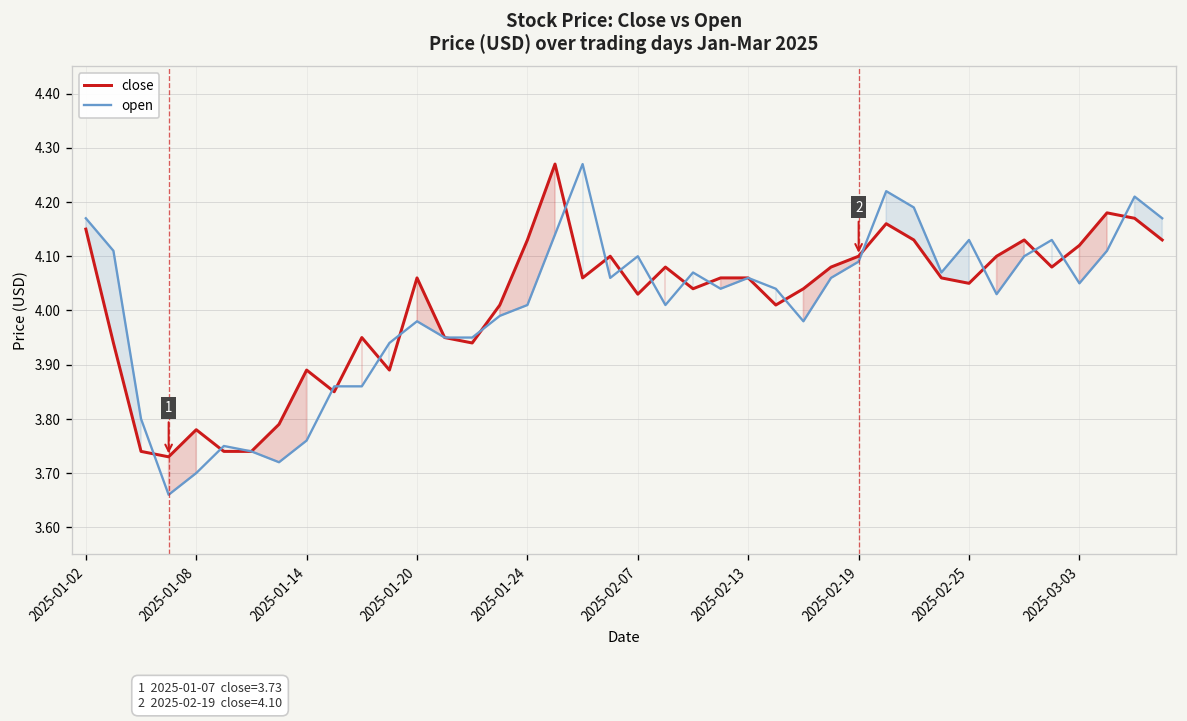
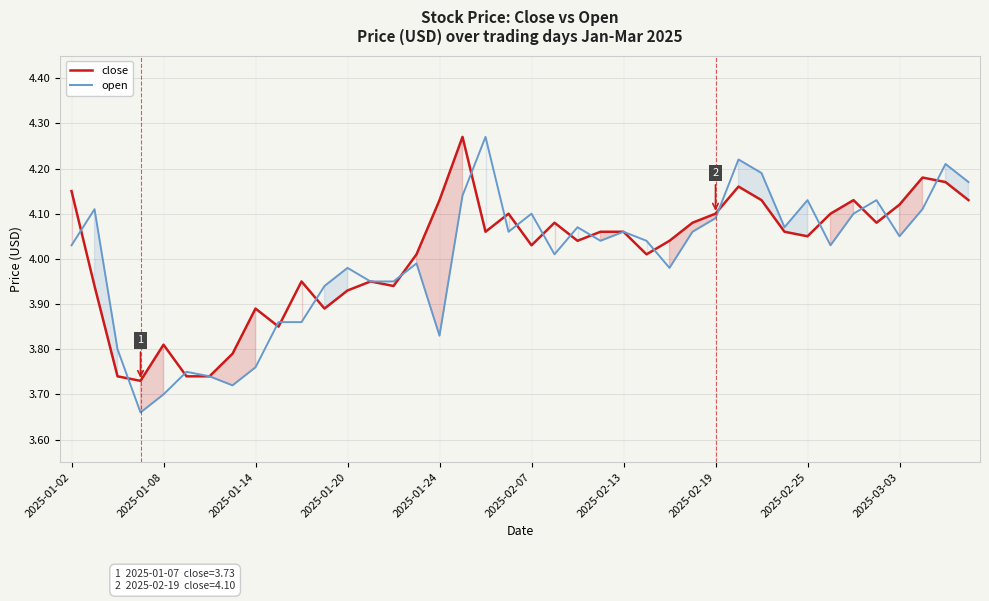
  {
    "close": {
      "2025-01-02": 4.15,
-     "2025-01-08": 3.78,
+     "2025-01-08": 3.81,
      "2025-01-14": 3.89,
-     "2025-01-20": 4.06,
+     "2025-01-20": 3.93,
      "2025-01-24": 4.13,
      "2025-02-07": 4.03,
      "2025-02-19": 4.10,
      "2025-02-25": 4.05,
      "2025-03-03": 4.12
    },
    "open": {
-     "2025-01-02": 4.17,
+     "2025-01-02": 4.03,
      "2025-01-08": 3.70,
      "2025-01-14": 3.76,
      "2025-01-20": 3.98,
-     "2025-01-24": 4.01,
+     "2025-01-24": 3.83,
      "2025-02-07": 4.10,
      "2025-02-19": 4.09,
      "2025-02-25": 4.13,
      "2025-03-03": 4.05
    }
  }
